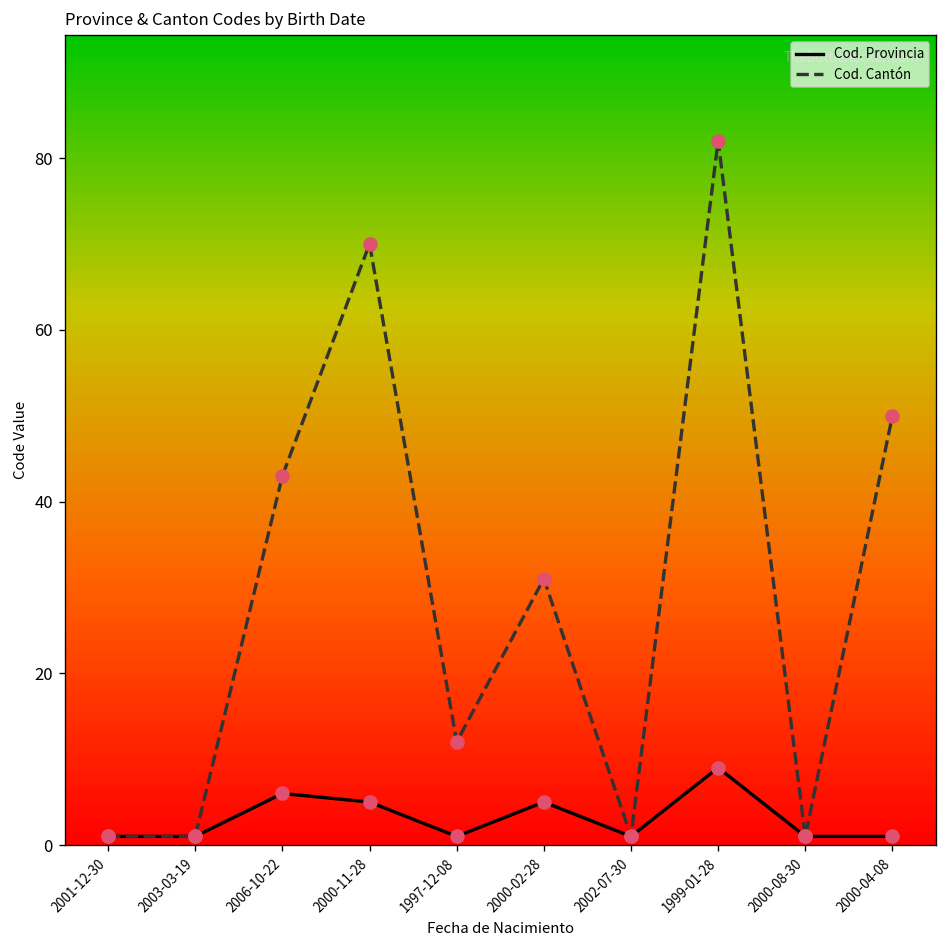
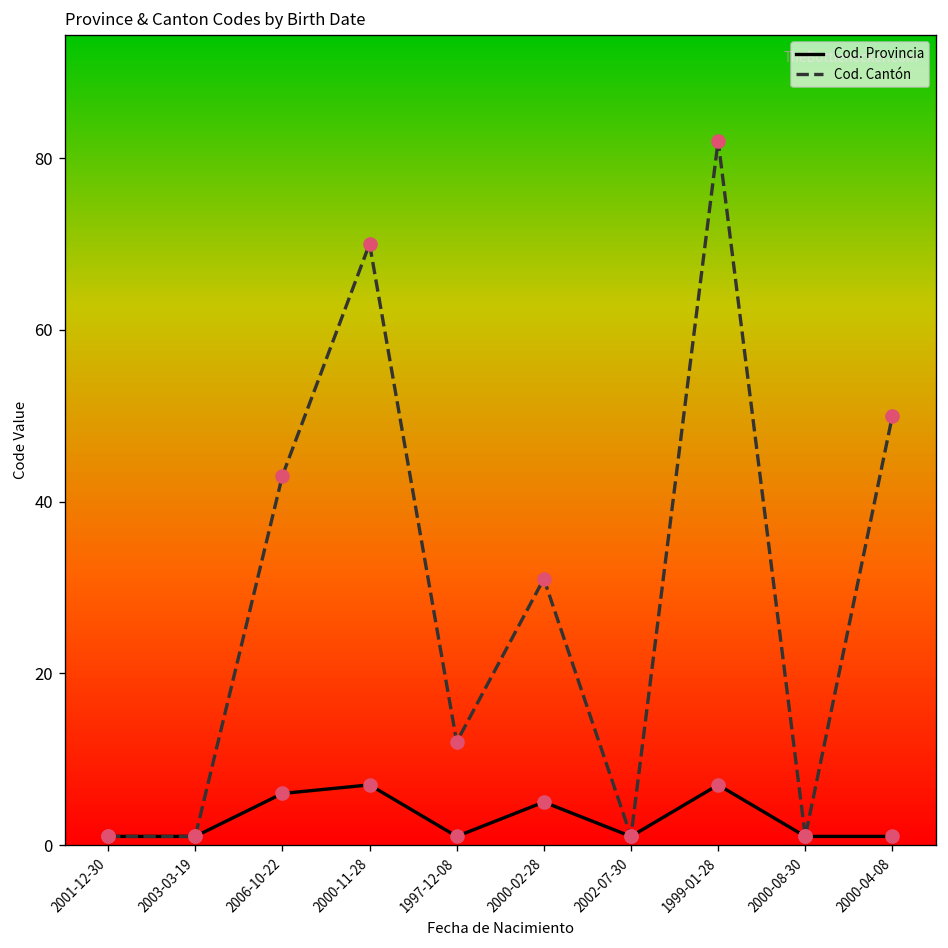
  {
    "Cod. Provincia": {
      "2006-10-22": 6,
-     "2000-11-28": 5,
+     "2000-11-28": 7,
      "1997-12-08": 1,
      "2000-02-28": 5,
-     "1999-01-28": 9,
+     "1999-01-28": 7,
      "2000-04-08": 1
    },
    "Cod. Cantón": {
      "2006-10-22": 43,
      "2000-11-28": 70,
      "1997-12-08": 12,
      "2000-02-28": 31,
      "1999-01-28": 82,
      "2000-04-08": 50
    }
  }
